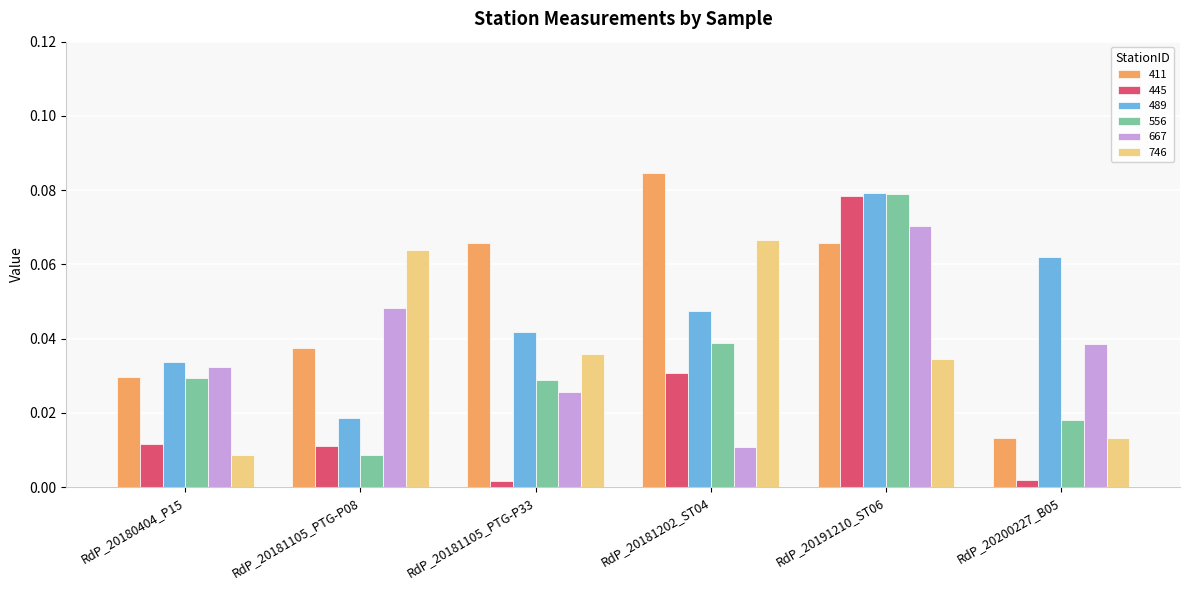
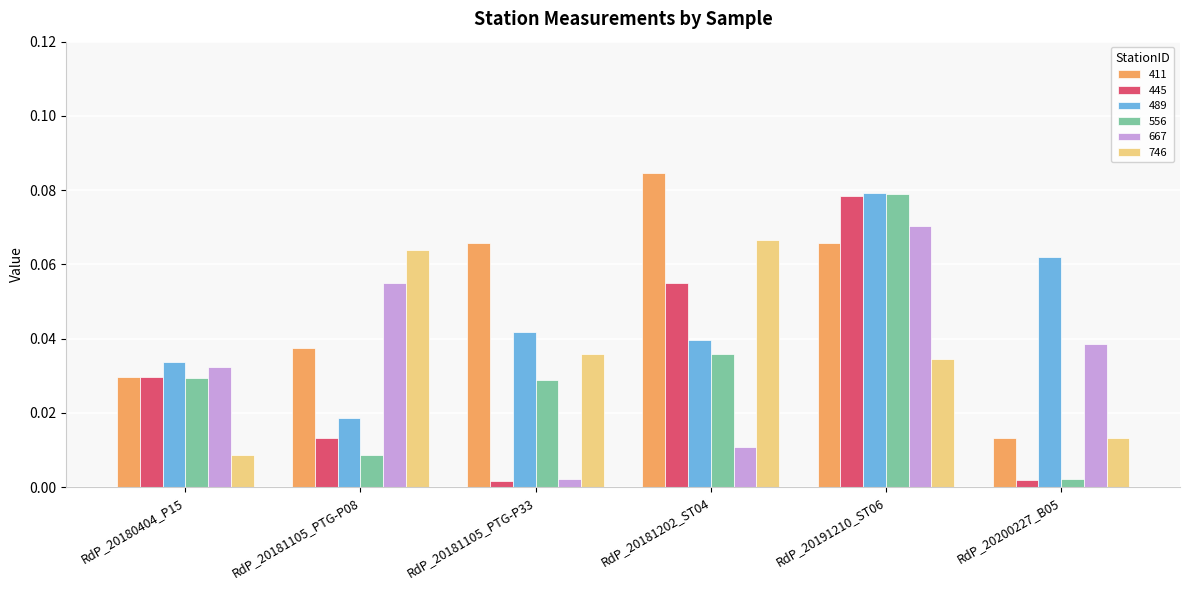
  {
    "445": {
-     "RdP_20180404_P15": 0.012,
-     "RdP_20181105_PTG-P08": 0.011,
+     "RdP_20180404_P15": 0.030,
+     "RdP_20181105_PTG-P08": 0.013,
      "RdP_20181105_PTG-P33": 0.002,
-     "RdP_20181202_ST04": 0.031,
+     "RdP_20181202_ST04": 0.055,
      "RdP_20191210_ST06": 0.078,
      "RdP_20200227_B05": 0.002
    },
    "489": {
      "RdP_20180404_P15": 0.034,
      "RdP_20181105_PTG-P08": 0.019,
      "RdP_20181105_PTG-P33": 0.042,
-     "RdP_20181202_ST04": 0.047,
+     "RdP_20181202_ST04": 0.040,
      "RdP_20191210_ST06": 0.079,
      "RdP_20200227_B05": 0.062
    },
    "556": {
      "RdP_20180404_P15": 0.029,
      "RdP_20181105_PTG-P08": 0.009,
      "RdP_20181105_PTG-P33": 0.029,
-     "RdP_20181202_ST04": 0.039,
+     "RdP_20181202_ST04": 0.036,
      "RdP_20191210_ST06": 0.079,
-     "RdP_20200227_B05": 0.018
+     "RdP_20200227_B05": 0.002
    },
    "667": {
      "RdP_20180404_P15": 0.032,
-     "RdP_20181105_PTG-P08": 0.048,
-     "RdP_20181105_PTG-P33": 0.026,
+     "RdP_20181105_PTG-P08": 0.055,
+     "RdP_20181105_PTG-P33": 0.002,
      "RdP_20181202_ST04": 0.011,
      "RdP_20191210_ST06": 0.070,
      "RdP_20200227_B05": 0.039
    }
  }
